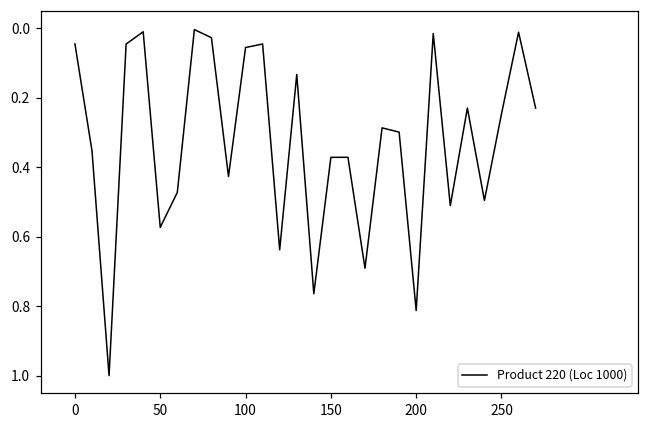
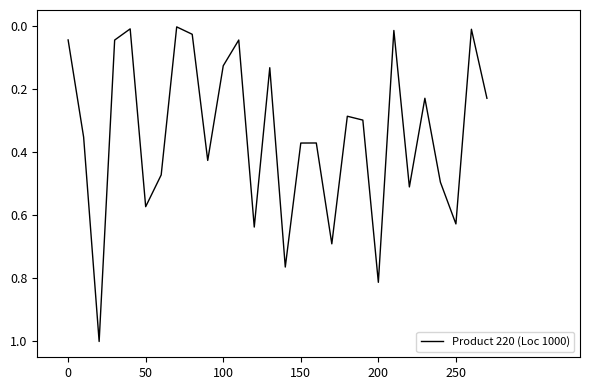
  {
    "0": 0.04,
    "50": 0.57,
-   "100": 0.06,
+   "100": 0.13,
    "150": 0.37,
    "200": 0.81,
-   "250": 0.25
+   "250": 0.63
  }
